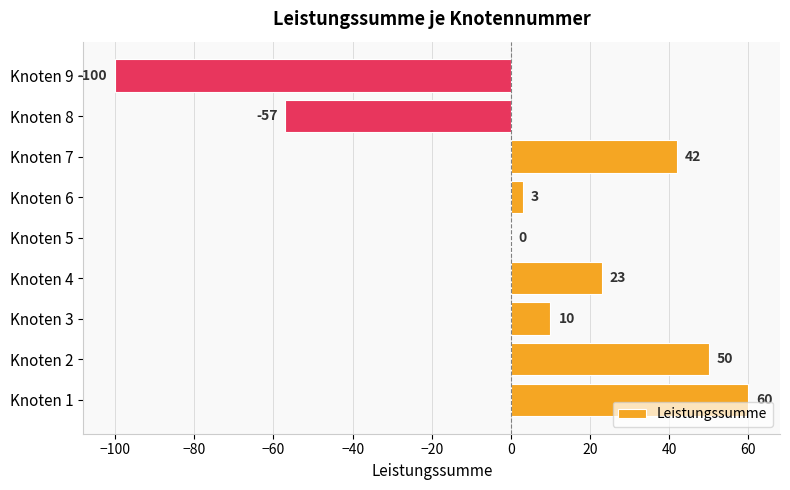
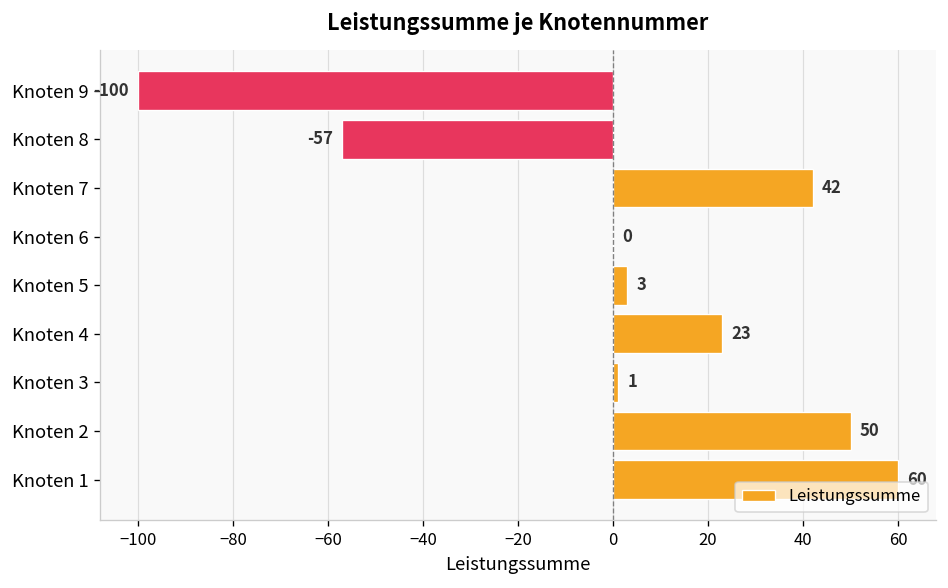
  {
    "Knoten 9": -100,
    "Knoten 8": -57,
    "Knoten 7": 42,
-   "Knoten 6": 3,
-   "Knoten 5": 0,
+   "Knoten 6": 0,
+   "Knoten 5": 3,
    "Knoten 4": 23,
-   "Knoten 3": 10,
+   "Knoten 3": 1,
    "Knoten 2": 50
  }
